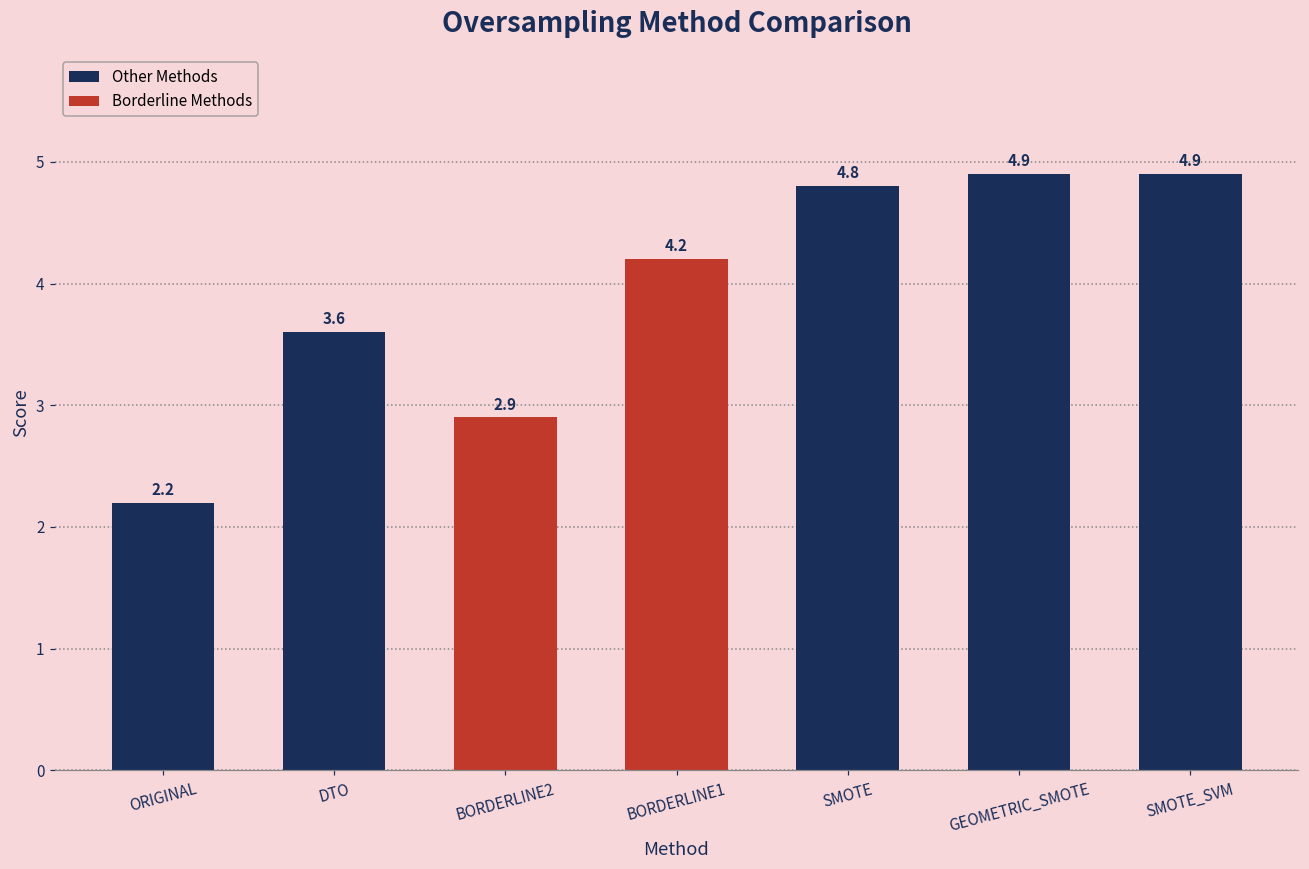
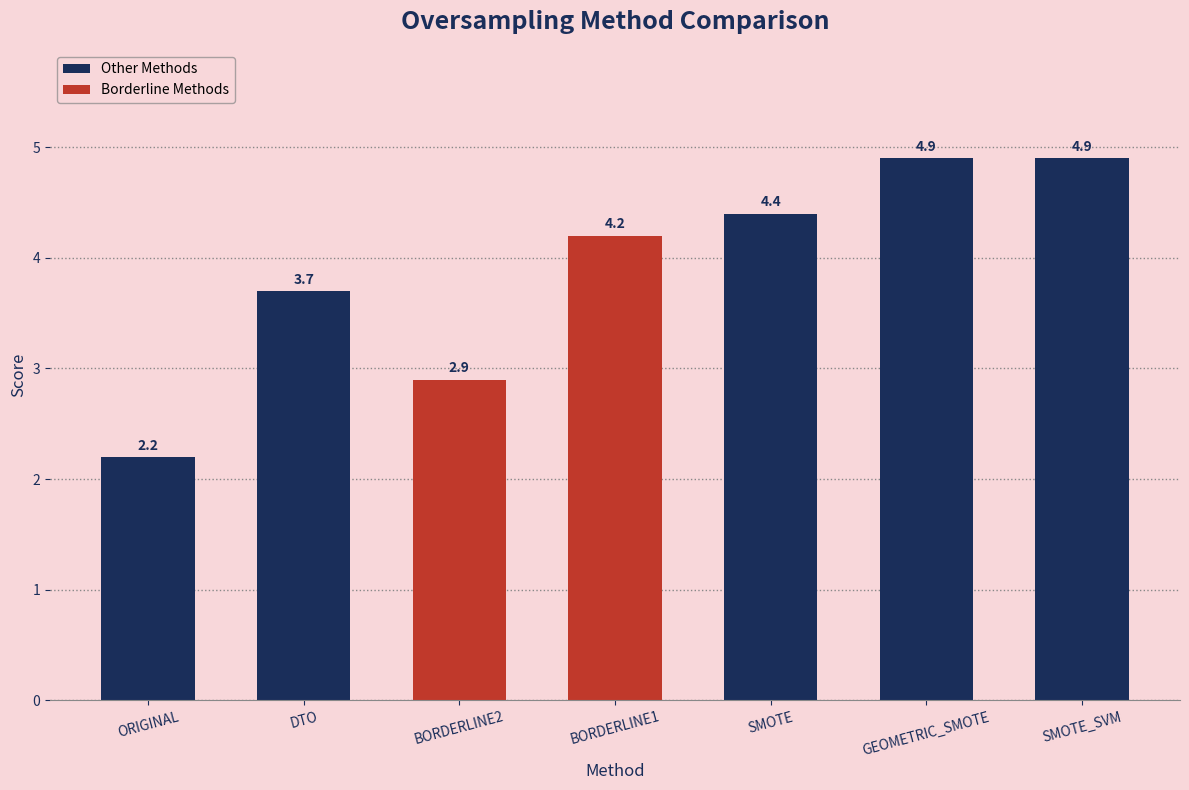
  {
    "ORIGINAL": 2.2,
-   "DTO": 3.6,
+   "DTO": 3.7,
    "BORDERLINE2": 2.9,
    "BORDERLINE1": 4.2,
-   "SMOTE": 4.8,
+   "SMOTE": 4.4,
    "GEOMETRIC_SMOTE": 4.9,
    "SMOTE_SVM": 4.9
  }
